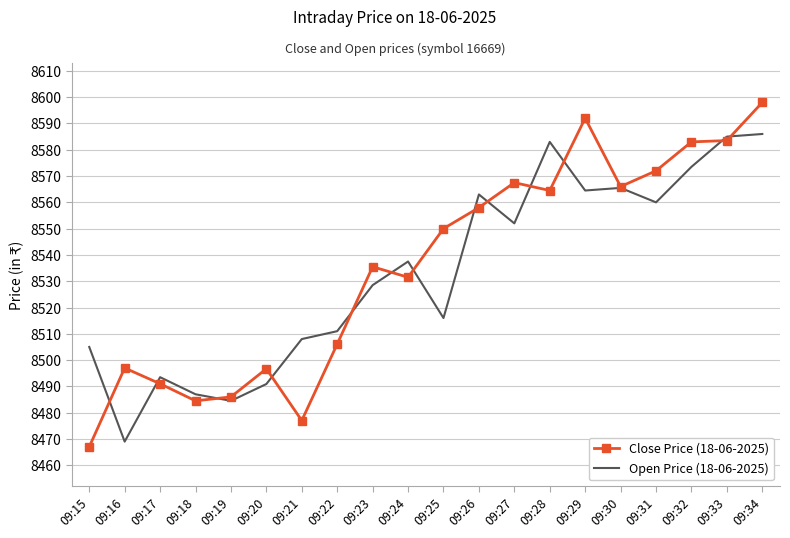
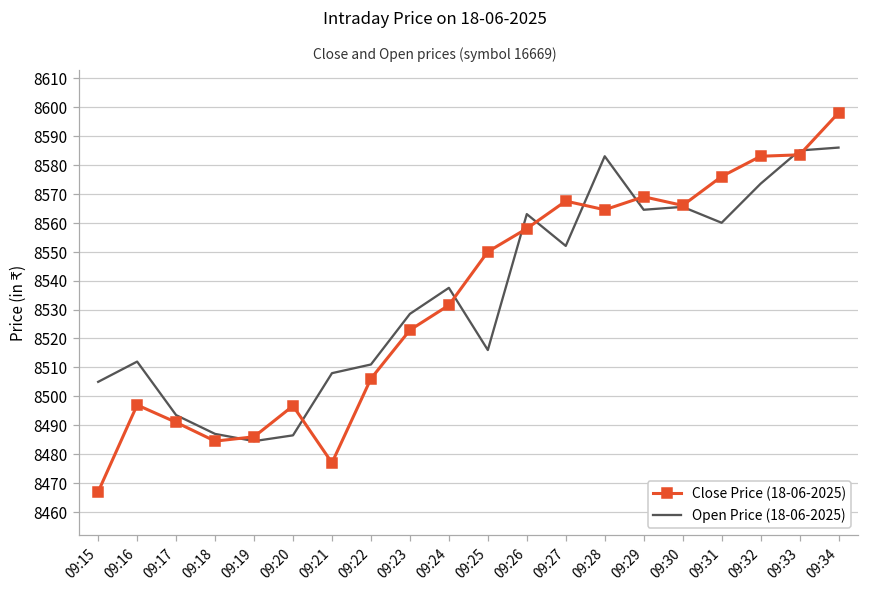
  {
    "Close Price (18-06-2025)": {
      "09:15": 8467,
      "09:16": 8497,
      "09:17": 8491,
      "09:18": 8485,
      "09:19": 8486,
      "09:20": 8497,
      "09:21": 8477,
      "09:22": 8506,
-     "09:23": 8536,
+     "09:23": 8523,
      "09:24": 8532,
      "09:25": 8550,
      "09:26": 8558,
      "09:27": 8568,
      "09:28": 8565,
-     "09:29": 8592,
-     "09:31": 8572,
+     "09:29": 8569,
+     "09:31": 8576,
      "09:32": 8583,
      "09:33": 8584,
      "09:34": 8598
    },
    "Open Price (18-06-2025)": {
      "09:15": 8505,
-     "09:16": 8469,
+     "09:16": 8512,
      "09:17": 8494,
      "09:18": 8487,
      "09:19": 8485,
-     "09:20": 8491,
+     "09:20": 8487,
      "09:21": 8508,
      "09:22": 8511,
      "09:23": 8529,
      "09:24": 8538,
      "09:25": 8516,
      "09:26": 8563,
      "09:27": 8552,
      "09:28": 8583,
      "09:29": 8565,
      "09:31": 8560,
      "09:32": 8574,
      "09:33": 8585,
      "09:34": 8586
    }
  }
